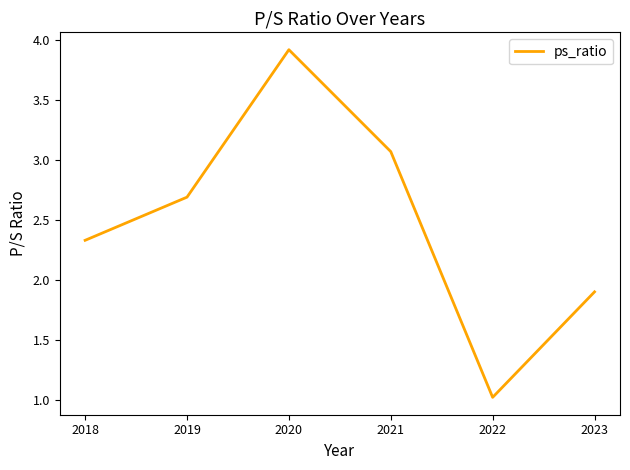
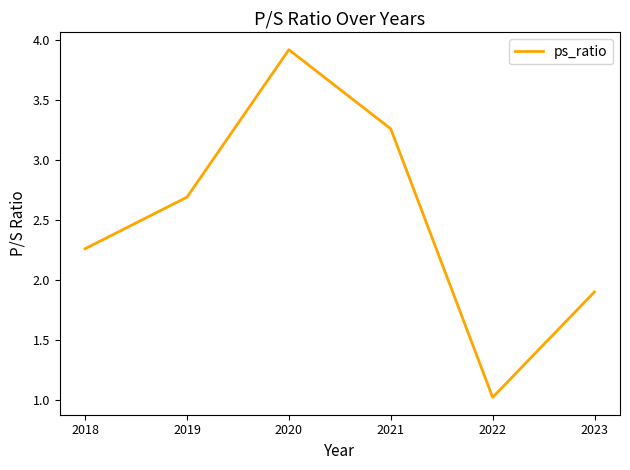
  {
-   "2018": 2.33,
+   "2018": 2.26,
    "2019": 2.69,
    "2020": 3.92,
-   "2021": 3.07,
+   "2021": 3.26,
    "2022": 1.02,
    "2023": 1.90
  }
